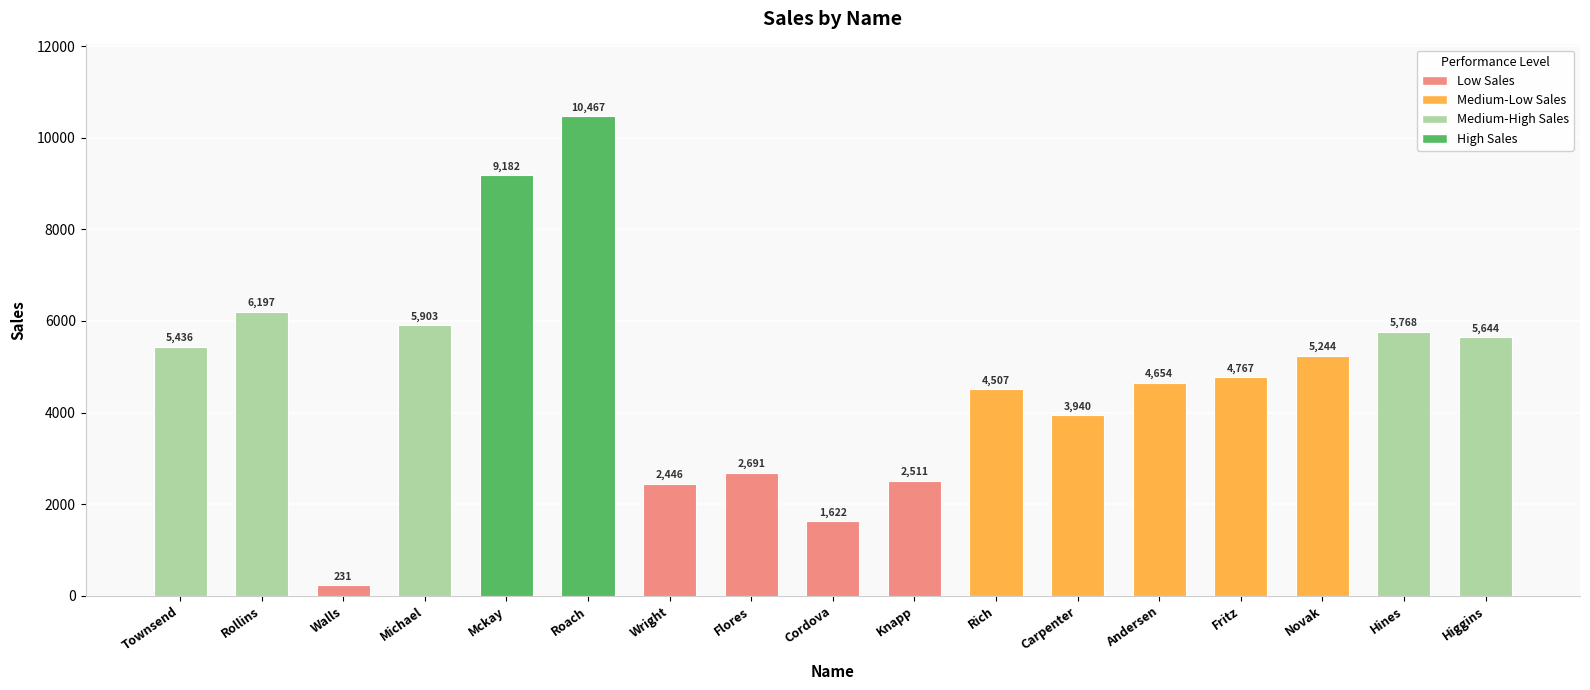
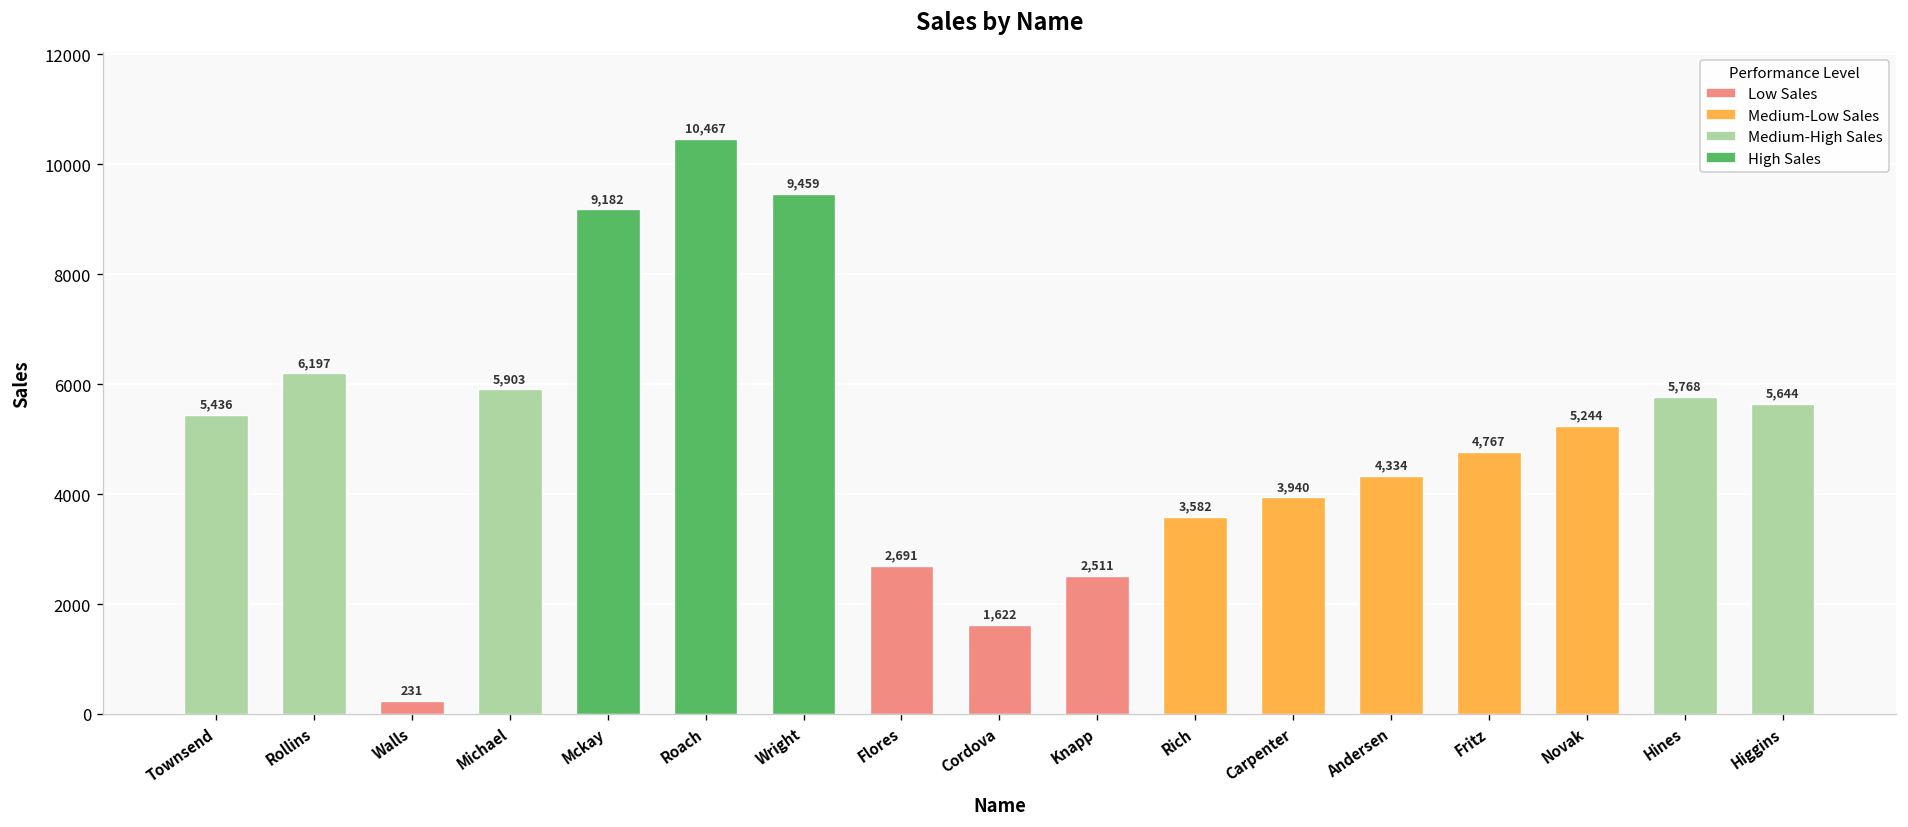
  {
    "Townsend": "5,436",
    "Rollins": "6,197",
    "Walls": "231",
    "Michael": "5,903",
    "Mckay": "9,182",
    "Roach": "10,467",
-   "Wright": "2,446",
+   "Wright": "9,459",
    "Flores": "2,691",
    "Cordova": "1,622",
    "Knapp": "2,511",
-   "Rich": "4,507",
+   "Rich": "3,582",
    "Carpenter": "3,940",
-   "Andersen": "4,654",
+   "Andersen": "4,334",
    "Fritz": "4,767",
    "Novak": "5,244",
    "Hines": "5,768",
    "Higgins": "5,644"
  }
